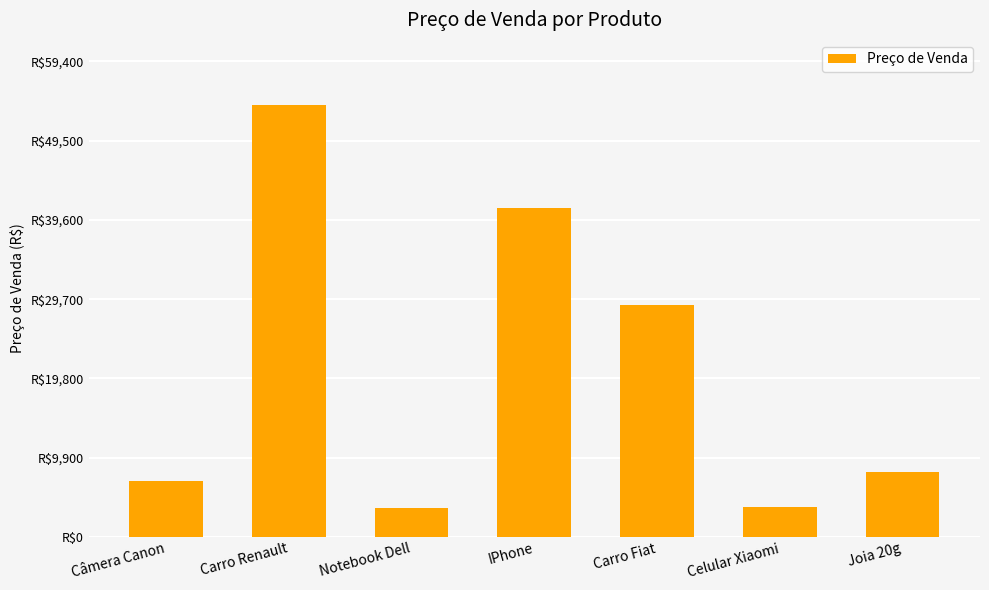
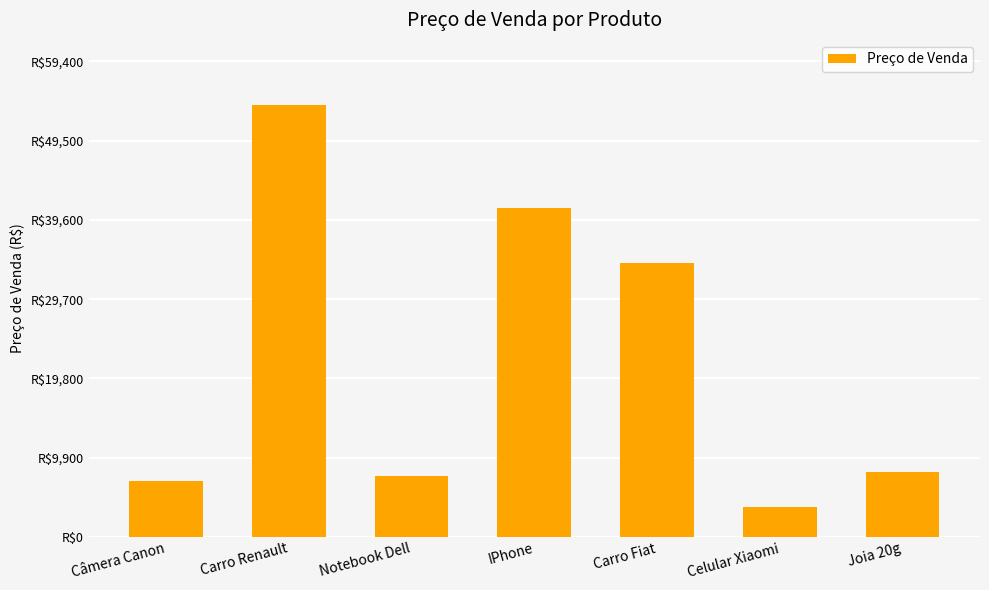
  {
    "Câmera Canon": "R$7,000",
    "Carro Renault": "R$54,000",
-   "Notebook Dell": "R$4,000",
+   "Notebook Dell": "R$8,000",
    "IPhone": "R$41,000",
-   "Carro Fiat": "R$29,000",
+   "Carro Fiat": "R$34,000",
    "Celular Xiaomi": "R$4,000",
    "Joia 20g": "R$8,000"
  }
